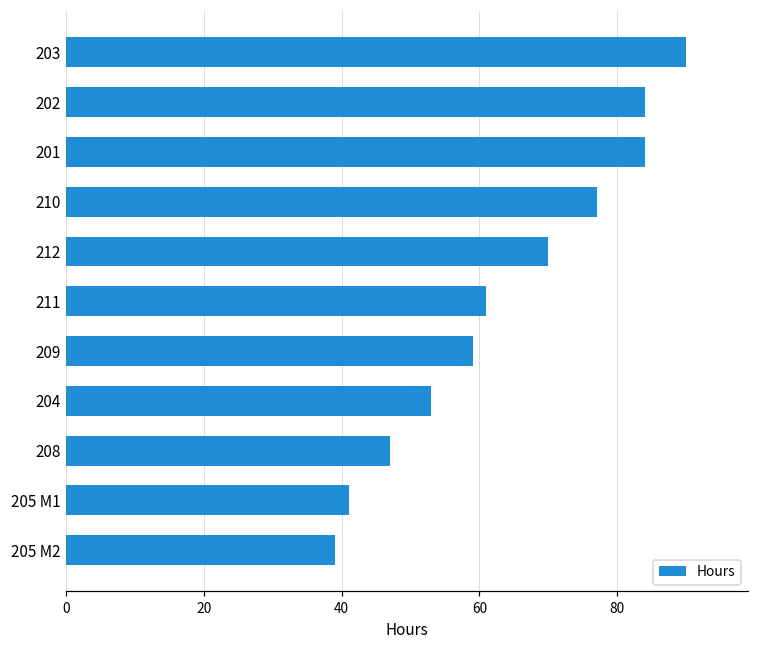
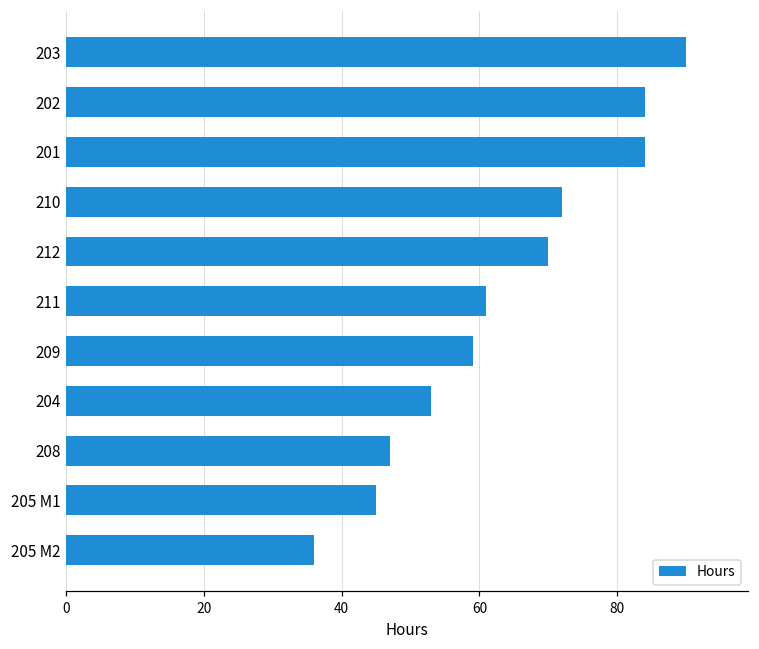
  {
    "203": 90,
    "202": 84,
    "201": 84,
-   "210": 77,
+   "210": 72,
    "212": 70,
    "211": 61,
    "209": 59,
    "204": 53,
    "208": 47,
-   "205 M1": 41,
-   "205 M2": 39
+   "205 M1": 45,
+   "205 M2": 36
  }
